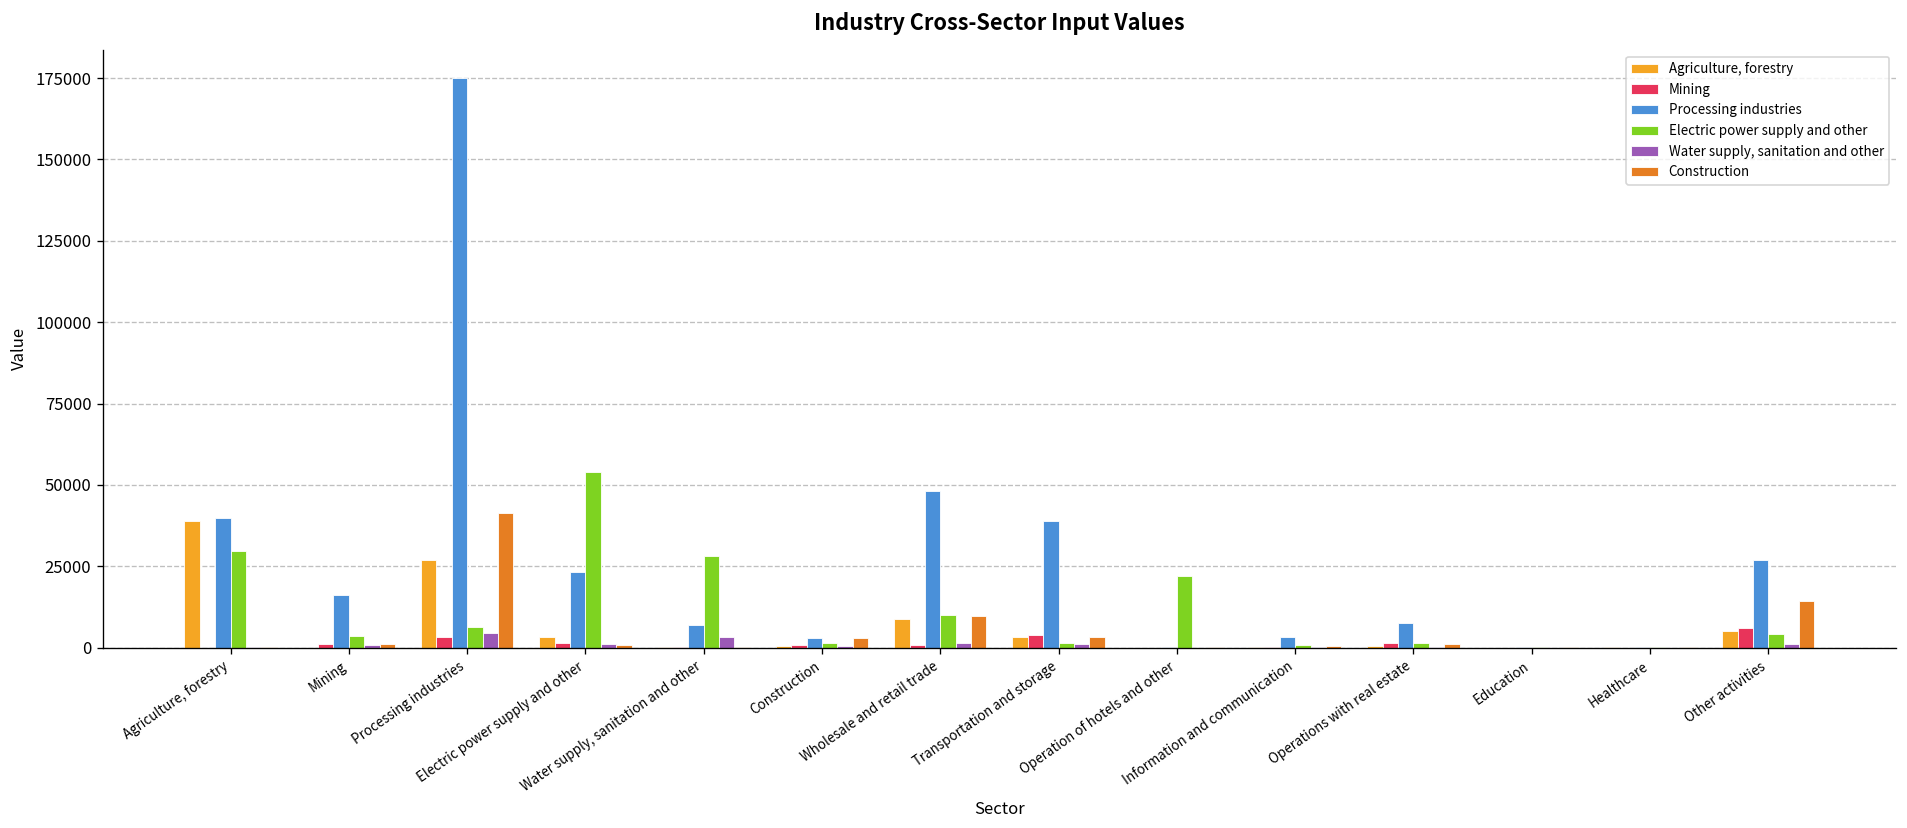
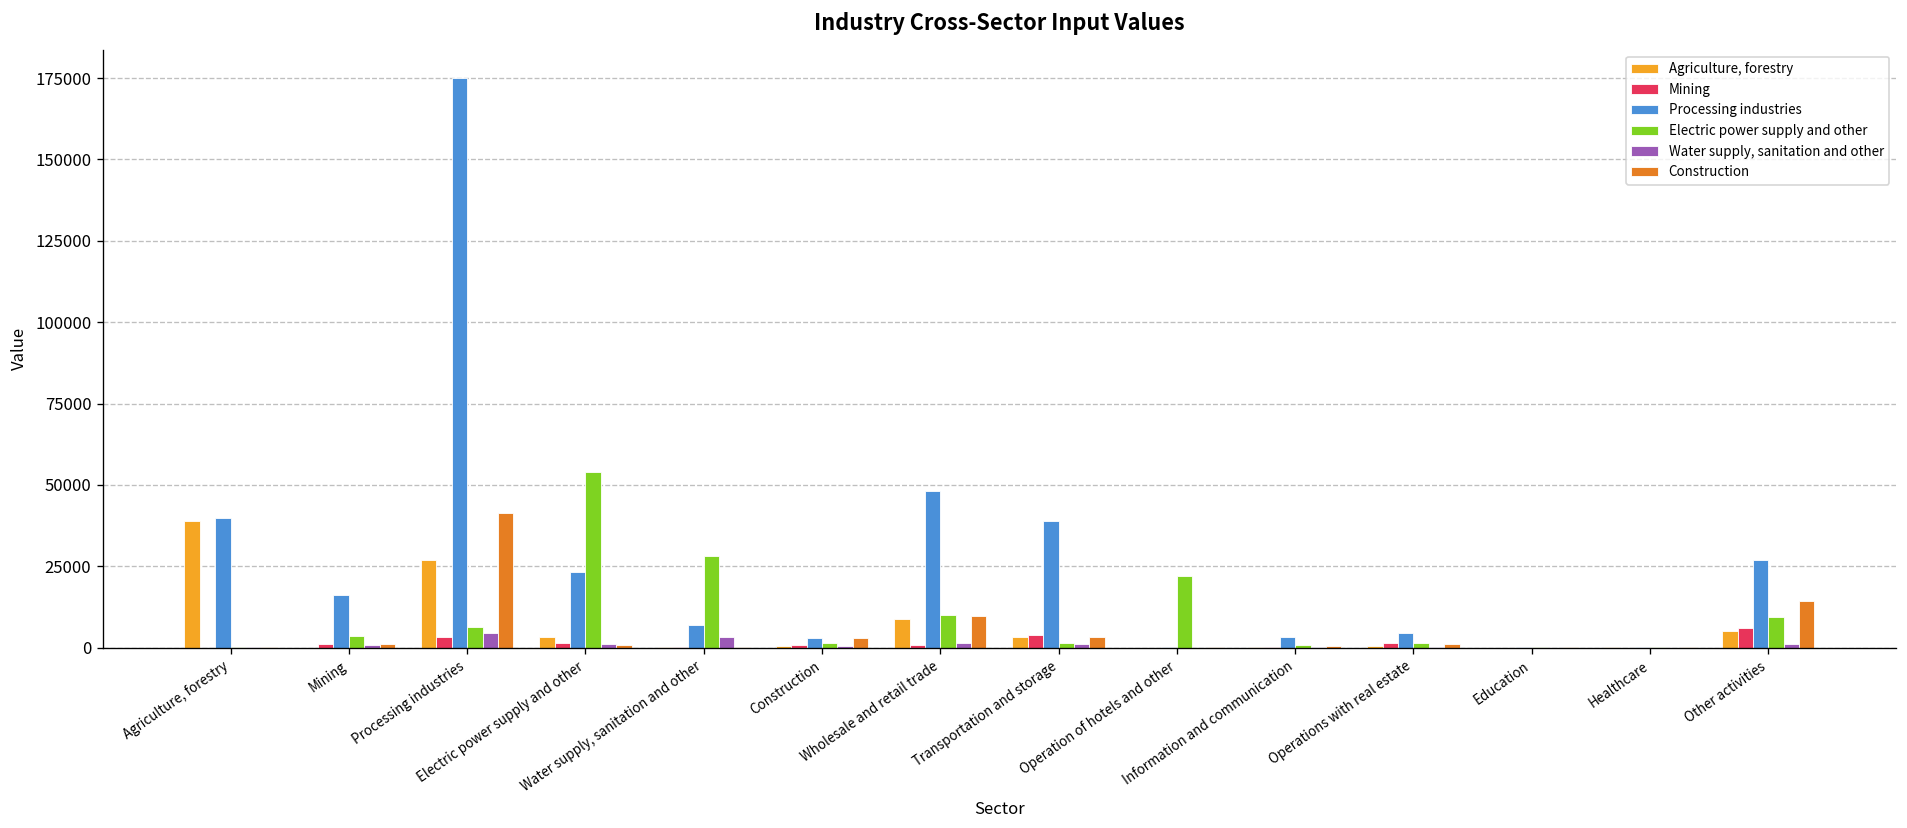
  {
    "Mining": {
      "Mining": 1000,
      "Processing industries": 3000,
      "Electric power supply and other": 1000,
      "Construction": 1000,
      "Transportation and storage": 4000,
      "Operations with real estate": 1000,
      "Other activities": 6000
    },
    "Processing industries": {
      "Agriculture, forestry": 40000,
      "Mining": 16000,
      "Processing industries": 175000,
      "Electric power supply and other": 23000,
      "Water supply, sanitation and other": 7000,
      "Construction": 3000,
      "Wholesale and retail trade": 48000,
      "Transportation and storage": 39000,
      "Information and communication": 3000,
-     "Operations with real estate": 8000,
+     "Operations with real estate": 5000,
      "Other activities": 27000
    },
    "Electric power supply and other": {
-     "Agriculture, forestry": 30000,
+     "Agriculture, forestry": 0,
      "Mining": 4000,
      "Processing industries": 6000,
      "Electric power supply and other": 54000,
      "Water supply, sanitation and other": 28000,
      "Construction": 2000,
      "Wholesale and retail trade": 10000,
      "Transportation and storage": 1000,
      "Operation of hotels and other": 22000,
      "Operations with real estate": 1000,
-     "Other activities": 4000
+     "Other activities": 9000
    },
    "Water supply, sanitation and other": {
      "Processing industries": 4000,
      "Electric power supply and other": 1000,
      "Water supply, sanitation and other": 3000,
      "Wholesale and retail trade": 2000,
      "Transportation and storage": 1000,
      "Other activities": 1000
    }
  }
